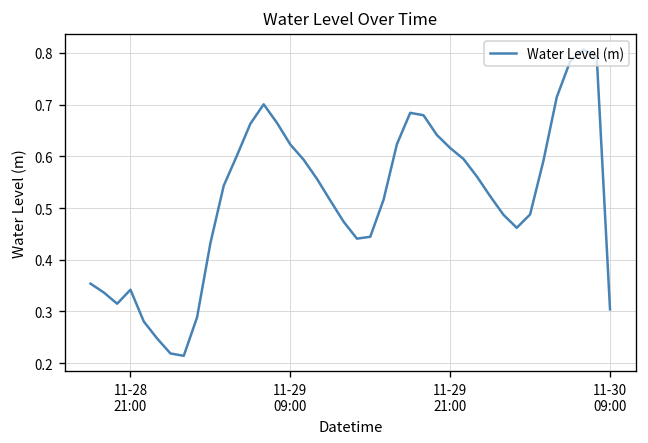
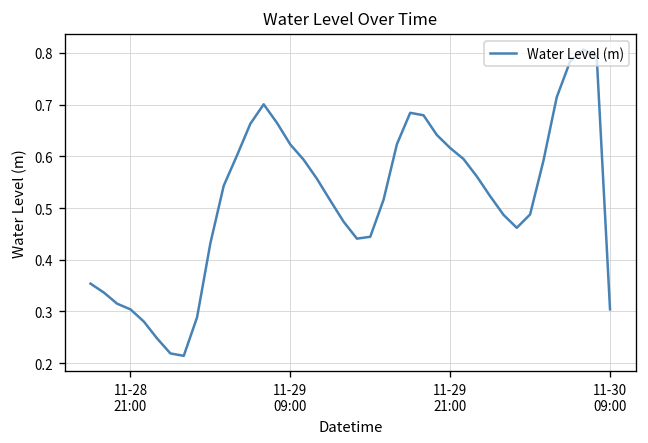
  {
-   "11-28 21:00": 0.34,
+   "11-28 21:00": 0.30,
    "11-29 09:00": 0.62,
    "11-29 21:00": 0.62,
    "11-30 09:00": 0.30
  }
